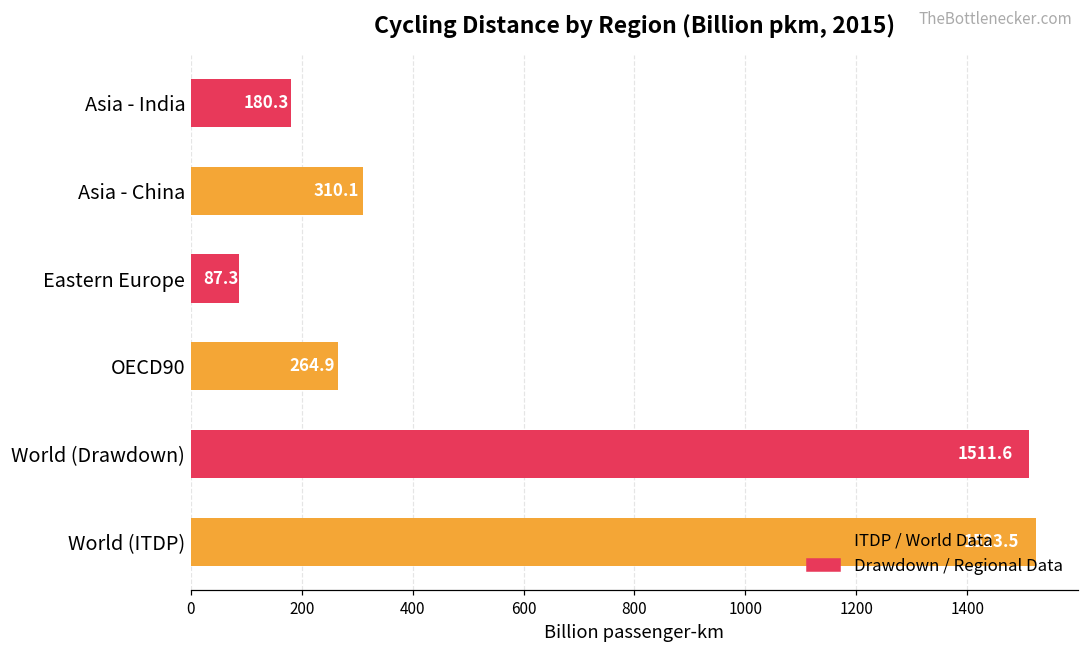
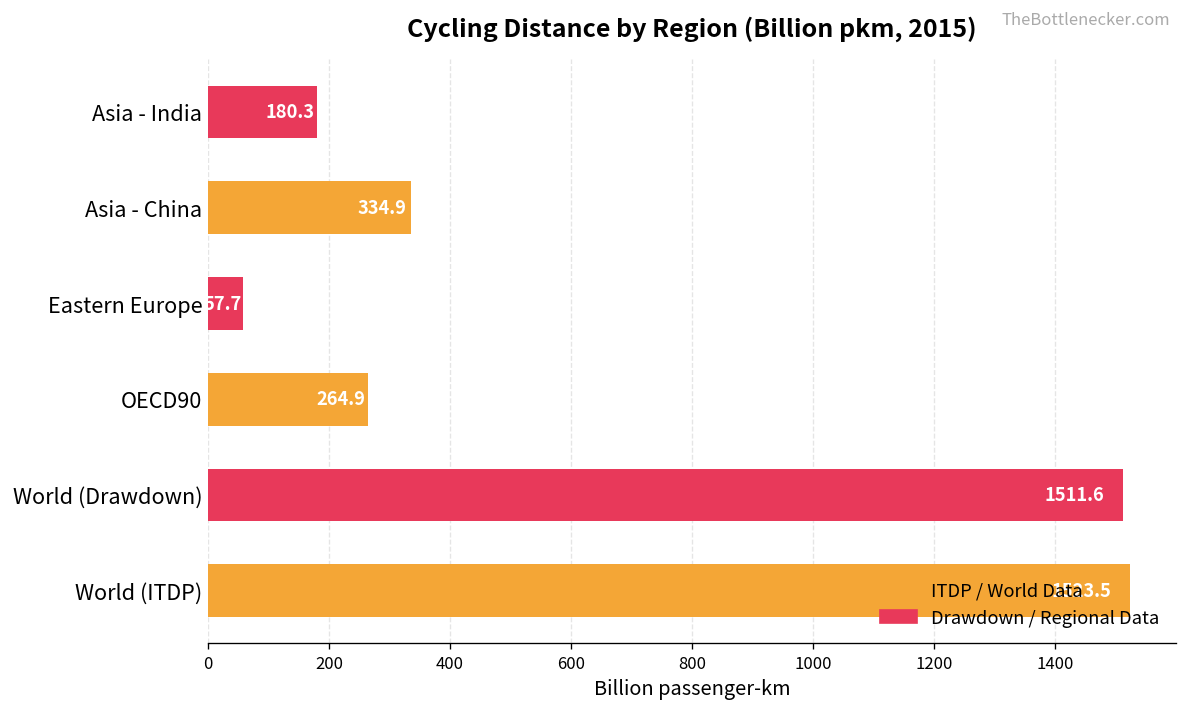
  {
    "Asia - India": 180.3,
-   "Asia - China": 310.1,
-   "Eastern Europe": 87.3,
+   "Asia - China": 334.9,
+   "Eastern Europe": 57.7,
    "OECD90": 264.9,
    "World (Drawdown)": 1511.6,
    "World (ITDP)": 1523.5
  }
